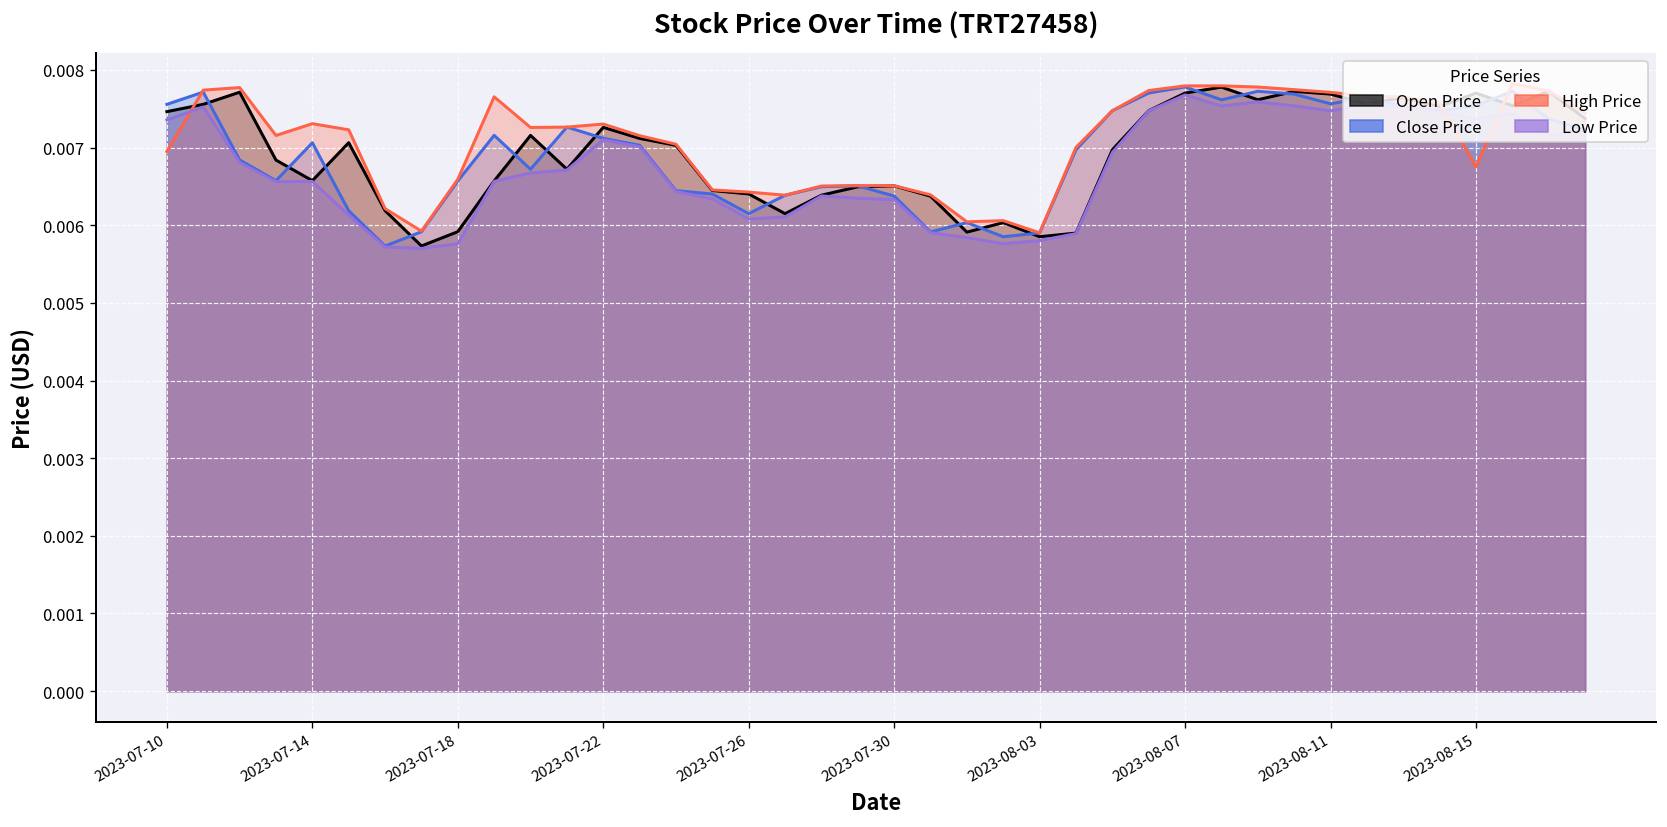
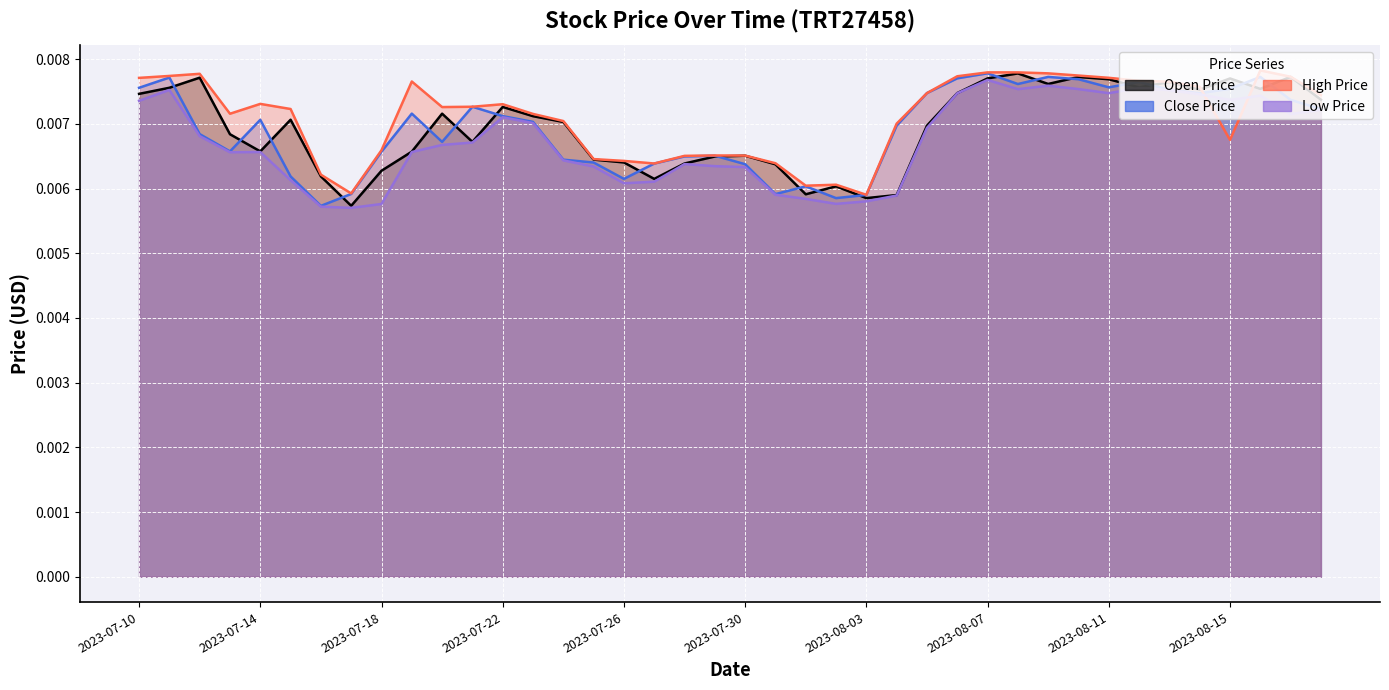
  {
    "Open Price": {
      "2023-07-10": 0.0075,
-     "2023-07-18": 0.0059,
+     "2023-07-18": 0.0063,
      "2023-07-22": 0.0073,
      "2023-08-03": 0.0059
    },
    "High Price": {
-     "2023-07-10": 0.0069,
+     "2023-07-10": 0.0077,
      "2023-07-14": 0.0073,
      "2023-07-22": 0.0073,
      "2023-08-15": 0.0068
    }
  }
